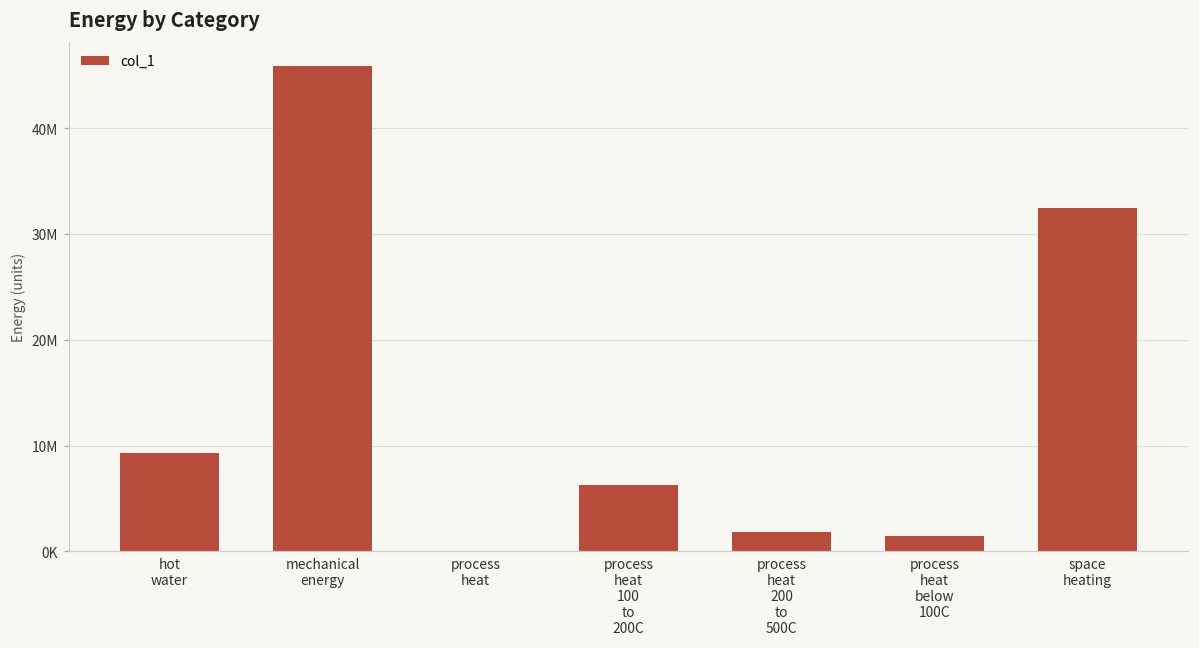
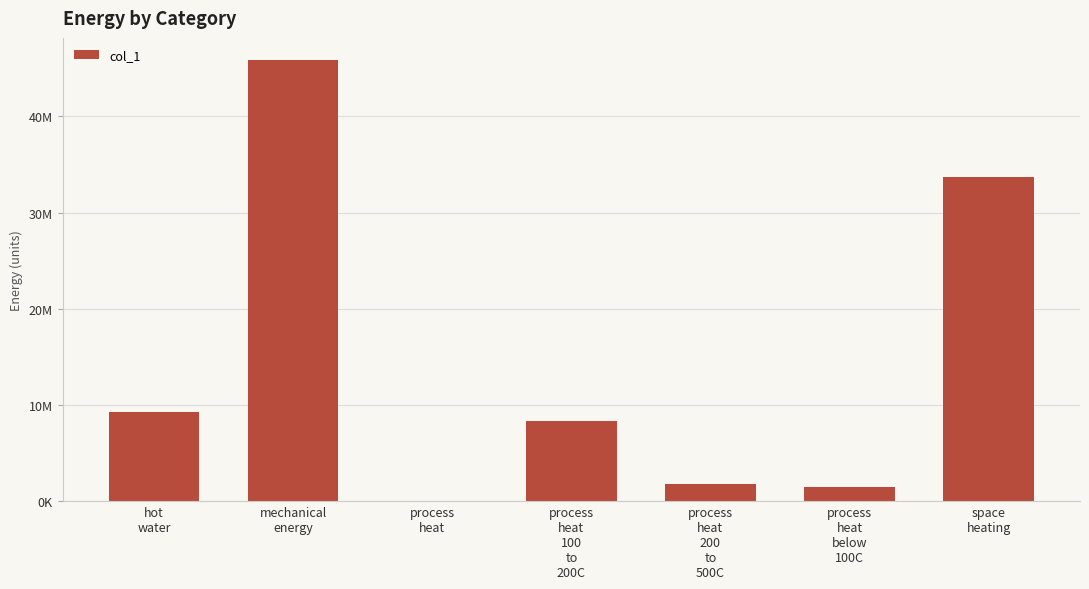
  {
    "hot water": 9000000,
    "mechanical energy": 46000000,
-   "process heat 100 to 200C": 6000000,
+   "process heat 100 to 200C": 8000000,
    "process heat 200 to 500C": 2000000,
    "process heat below 100C": 1000000,
-   "space heating": 32000000
+   "space heating": 34000000
  }
